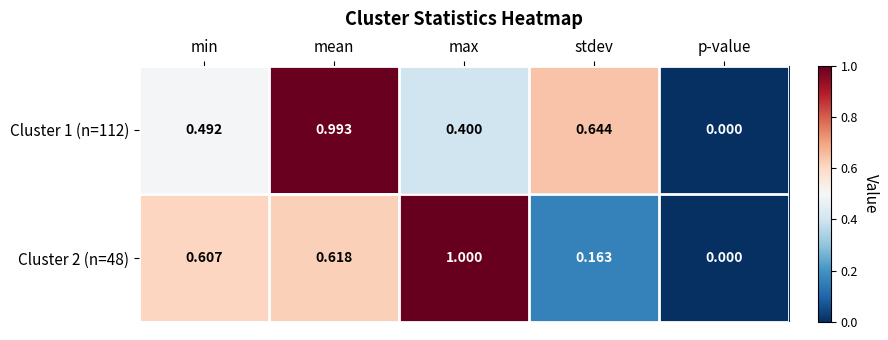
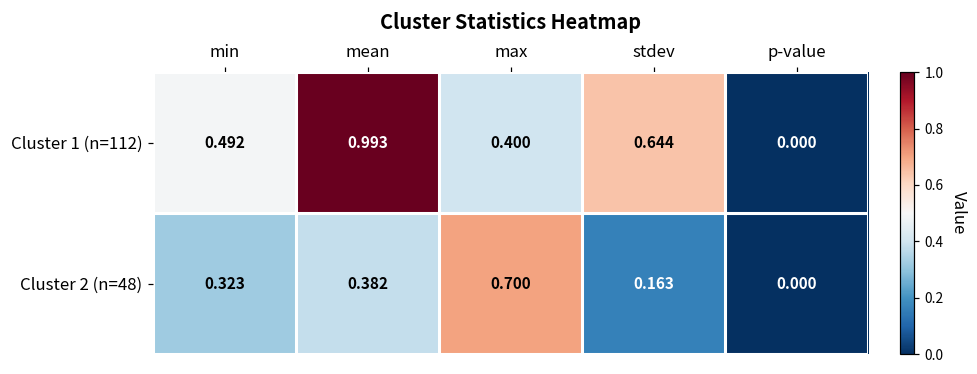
  {
    "Cluster 1 (n=112)": {
      "min": 0.492,
      "mean": 0.993,
      "max": 0.400,
      "stdev": 0.644,
      "p-value": 0.000
    },
    "Cluster 2 (n=48)": {
-     "min": 0.607,
-     "mean": 0.618,
-     "max": 1.000,
+     "min": 0.323,
+     "mean": 0.382,
+     "max": 0.700,
      "stdev": 0.163,
      "p-value": 0.000
    }
  }
